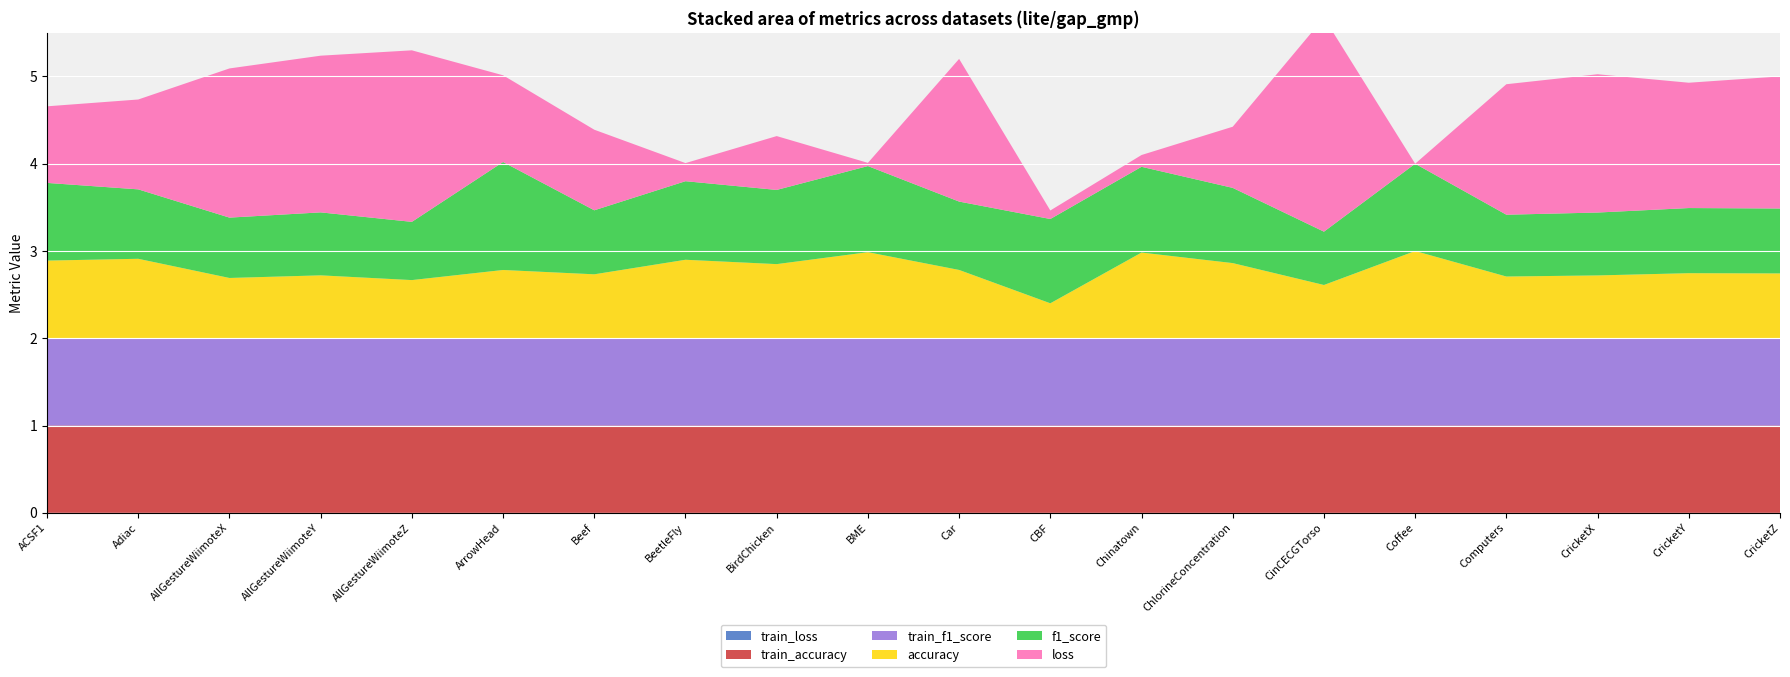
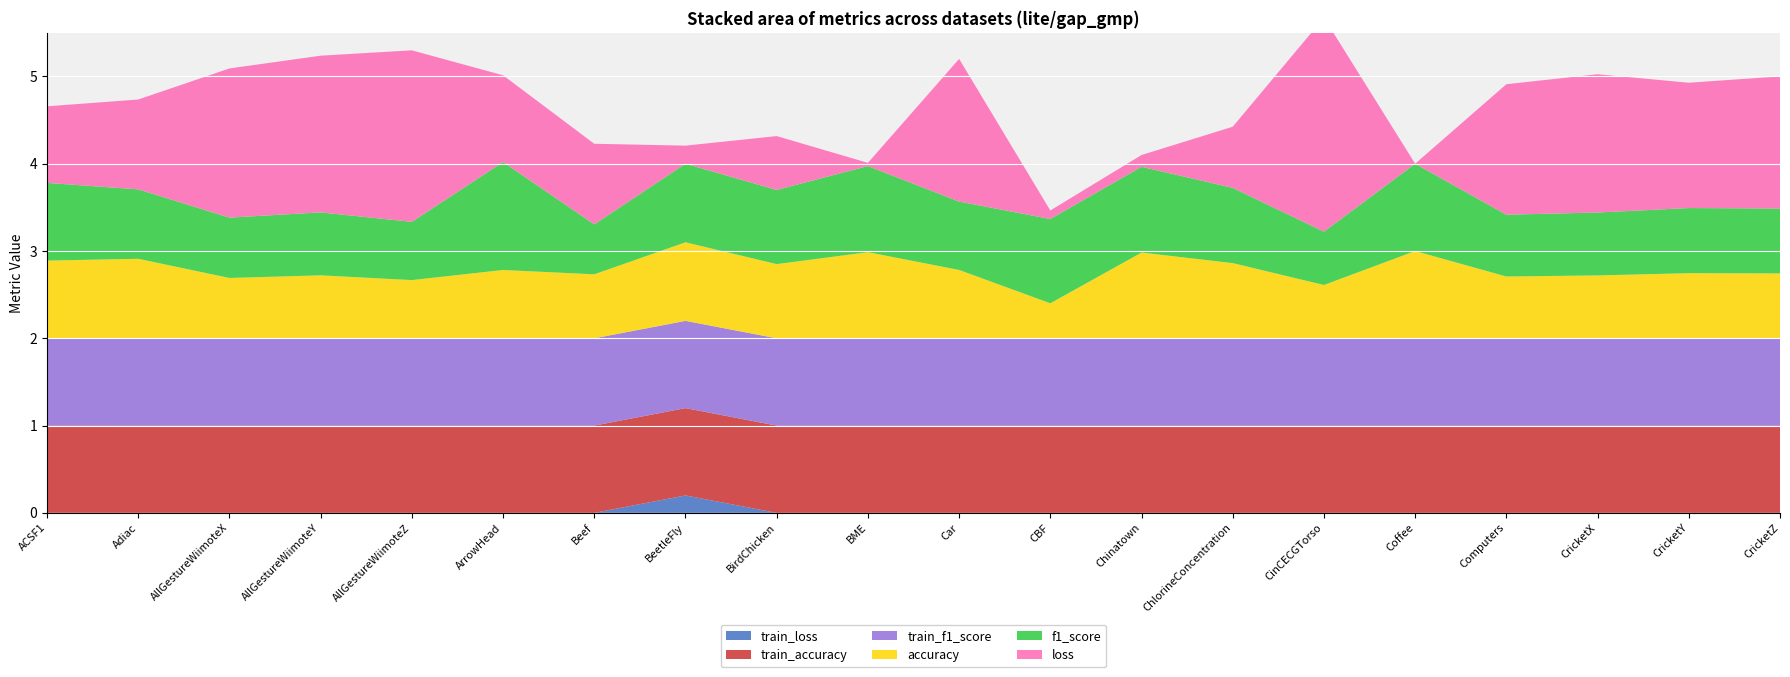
  {
    "train_loss": {
      "AllGestureWiimoteX": 0.0,
      "AllGestureWiimoteY": 0.0,
      "AllGestureWiimoteZ": 0.0,
      "ArrowHead": 0.0,
-     "BeetleFly": 0.0,
+     "BeetleFly": 0.2,
      "BirdChicken": 0.0,
      "Car": 0.0,
      "CBF": 0.0,
      "Coffee": 0.0
    },
    "train_accuracy": {
      "ACSF1": 1.0,
      "Adiac": 1.0,
      "AllGestureWiimoteX": 1.0,
      "AllGestureWiimoteY": 1.0,
      "AllGestureWiimoteZ": 1.0,
      "ArrowHead": 1.0,
      "Beef": 1.0,
      "BeetleFly": 1.0,
      "BirdChicken": 1.0,
      "BME": 1.0,
      "Car": 1.0,
      "CBF": 1.0,
      "Chinatown": 1.0,
      "ChlorineConcentration": 1.0,
      "CinCECGTorso": 1.0,
      "Coffee": 1.0,
      "Computers": 1.0,
      "CricketX": 1.0,
      "CricketY": 1.0,
      "CricketZ": 1.0
    },
    "train_f1_score": {
      "ACSF1": 1.0,
      "Adiac": 1.0,
      "AllGestureWiimoteX": 1.0,
      "AllGestureWiimoteY": 1.0,
      "AllGestureWiimoteZ": 1.0,
      "ArrowHead": 1.0,
      "Beef": 1.0,
      "BeetleFly": 1.0,
      "BirdChicken": 1.0,
      "BME": 1.0,
      "Car": 1.0,
      "CBF": 1.0,
      "Chinatown": 1.0,
      "ChlorineConcentration": 1.0,
      "CinCECGTorso": 1.0,
      "Coffee": 1.0,
      "Computers": 1.0,
      "CricketX": 1.0,
      "CricketY": 1.0,
      "CricketZ": 1.0
    },
    "accuracy": {
      "ACSF1": 0.9,
      "Adiac": 0.9,
      "AllGestureWiimoteX": 0.7,
      "AllGestureWiimoteY": 0.7,
      "AllGestureWiimoteZ": 0.7,
      "ArrowHead": 0.8,
      "Beef": 0.7,
      "BeetleFly": 0.9,
      "BirdChicken": 0.9,
      "BME": 1.0,
      "Car": 0.8,
      "CBF": 0.4,
      "Chinatown": 1.0,
      "ChlorineConcentration": 0.9,
      "CinCECGTorso": 0.6,
      "Coffee": 1.0,
      "Computers": 0.7,
      "CricketX": 0.7,
      "CricketY": 0.7,
      "CricketZ": 0.7
    },
    "f1_score": {
      "ACSF1": 0.9,
      "Adiac": 0.8,
      "AllGestureWiimoteX": 0.7,
      "AllGestureWiimoteY": 0.7,
      "AllGestureWiimoteZ": 0.7,
      "ArrowHead": 1.2,
-     "Beef": 0.7,
+     "Beef": 0.6,
      "BeetleFly": 0.9,
      "BirdChicken": 0.9,
      "BME": 1.0,
      "Car": 0.8,
      "CBF": 1.0,
      "Chinatown": 1.0,
      "ChlorineConcentration": 0.9,
      "CinCECGTorso": 0.6,
      "Computers": 0.7,
      "CricketX": 0.7,
      "CricketY": 0.7,
      "CricketZ": 0.7
    },
    "loss": {
      "ACSF1": 0.9,
      "Adiac": 1.0,
      "AllGestureWiimoteX": 1.7,
      "AllGestureWiimoteY": 1.8,
      "AllGestureWiimoteZ": 2.0,
      "ArrowHead": 1.0,
      "Beef": 0.9,
      "BeetleFly": 0.2,
      "BirdChicken": 0.6,
      "BME": 0.0,
      "Car": 1.6,
      "CBF": 0.1,
      "Chinatown": 0.1,
      "ChlorineConcentration": 0.7,
      "Computers": 1.5,
      "CricketX": 1.6,
      "CricketY": 1.4,
      "CricketZ": 1.5
    }
  }
